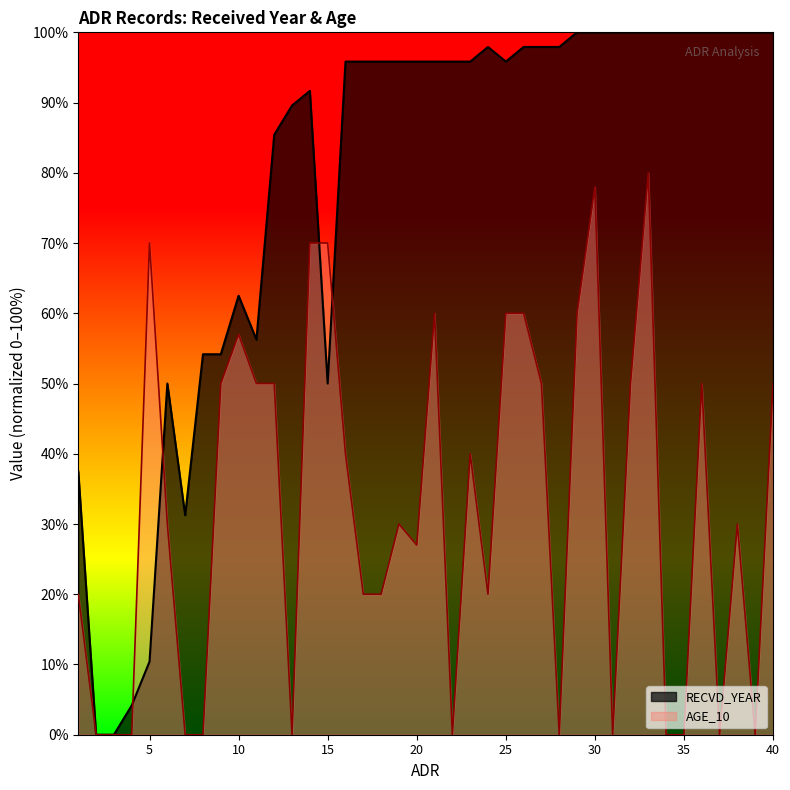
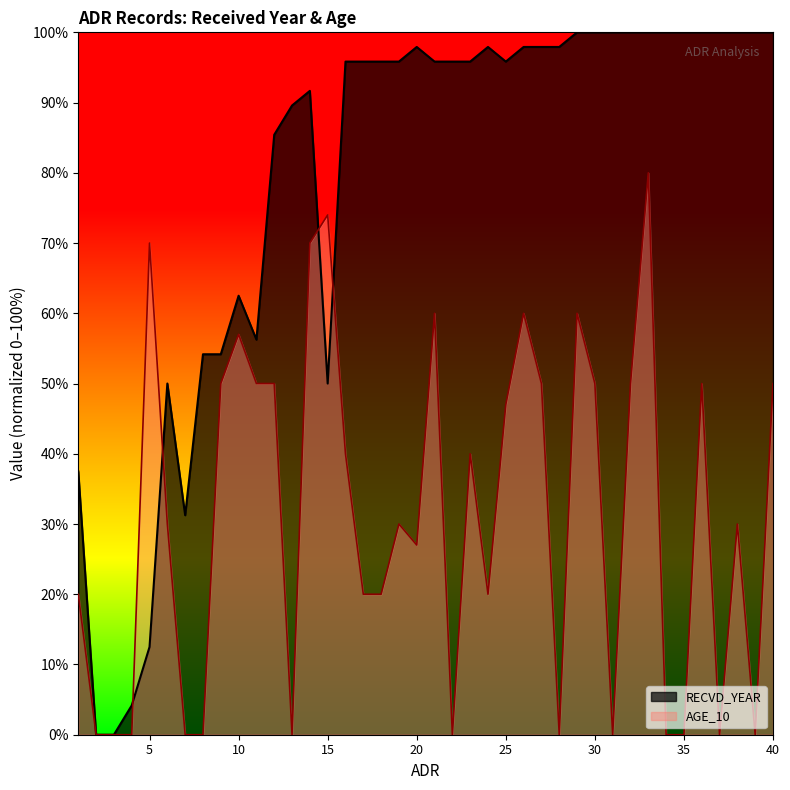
  {
    "RECVD_YEAR": {
-     "5": "10%",
+     "5": "13%",
      "10": "63%",
      "15": "50%",
-     "20": "96%",
+     "20": "98%",
      "25": "96%",
      "30": "100%",
      "35": "100%",
      "40": "100%"
    },
    "AGE_10": {
      "5": "70%",
      "10": "57%",
-     "15": "70%",
+     "15": "74%",
      "20": "27%",
-     "25": "60%",
-     "30": "78%",
+     "25": "47%",
+     "30": "50%",
      "35": "0%",
      "40": "50%"
    }
  }
